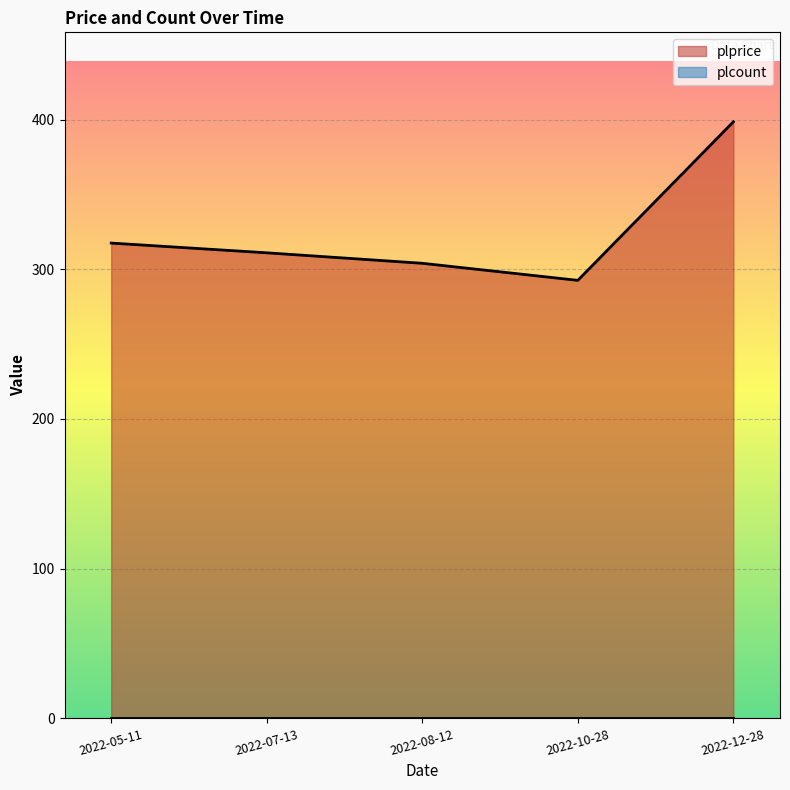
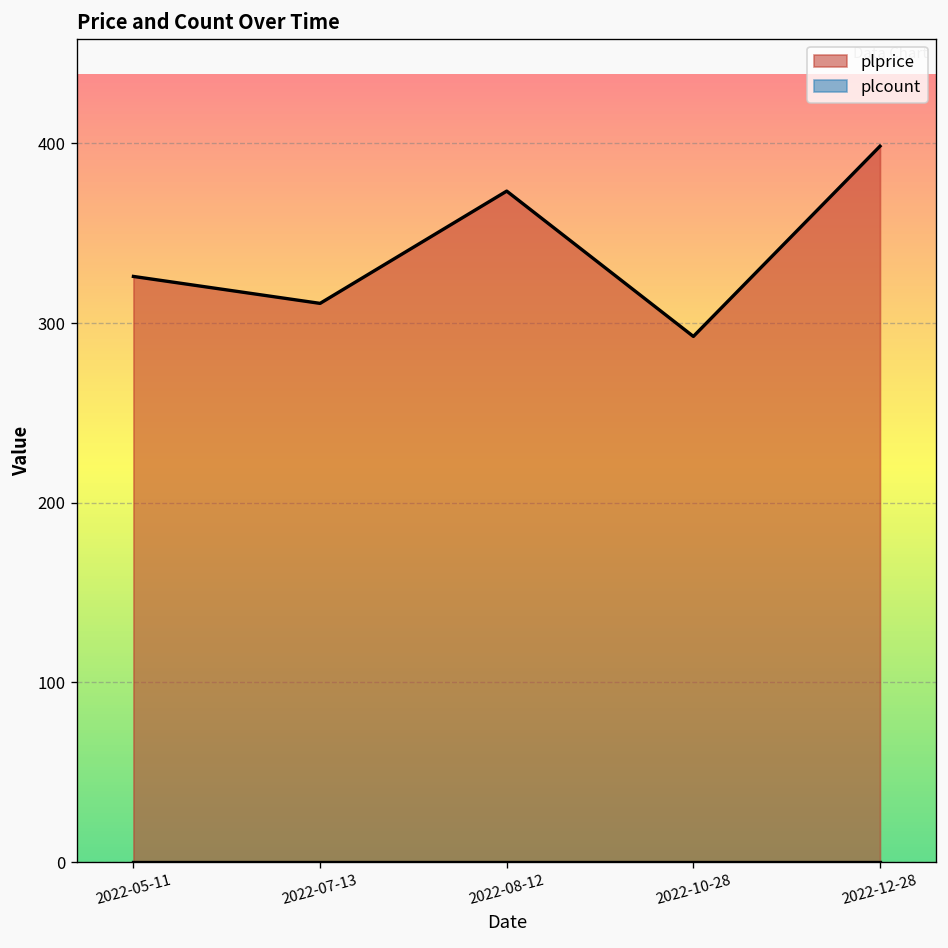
  {
    "plprice": {
-     "2022-05-11": 318,
+     "2022-05-11": 326,
      "2022-07-13": 311,
-     "2022-08-12": 304,
+     "2022-08-12": 374,
      "2022-10-28": 293,
      "2022-12-28": 399
    },
    "plcount": {
      "2022-05-11": 0,
      "2022-07-13": 0,
      "2022-08-12": 0,
      "2022-10-28": 0,
      "2022-12-28": 0
    }
  }
